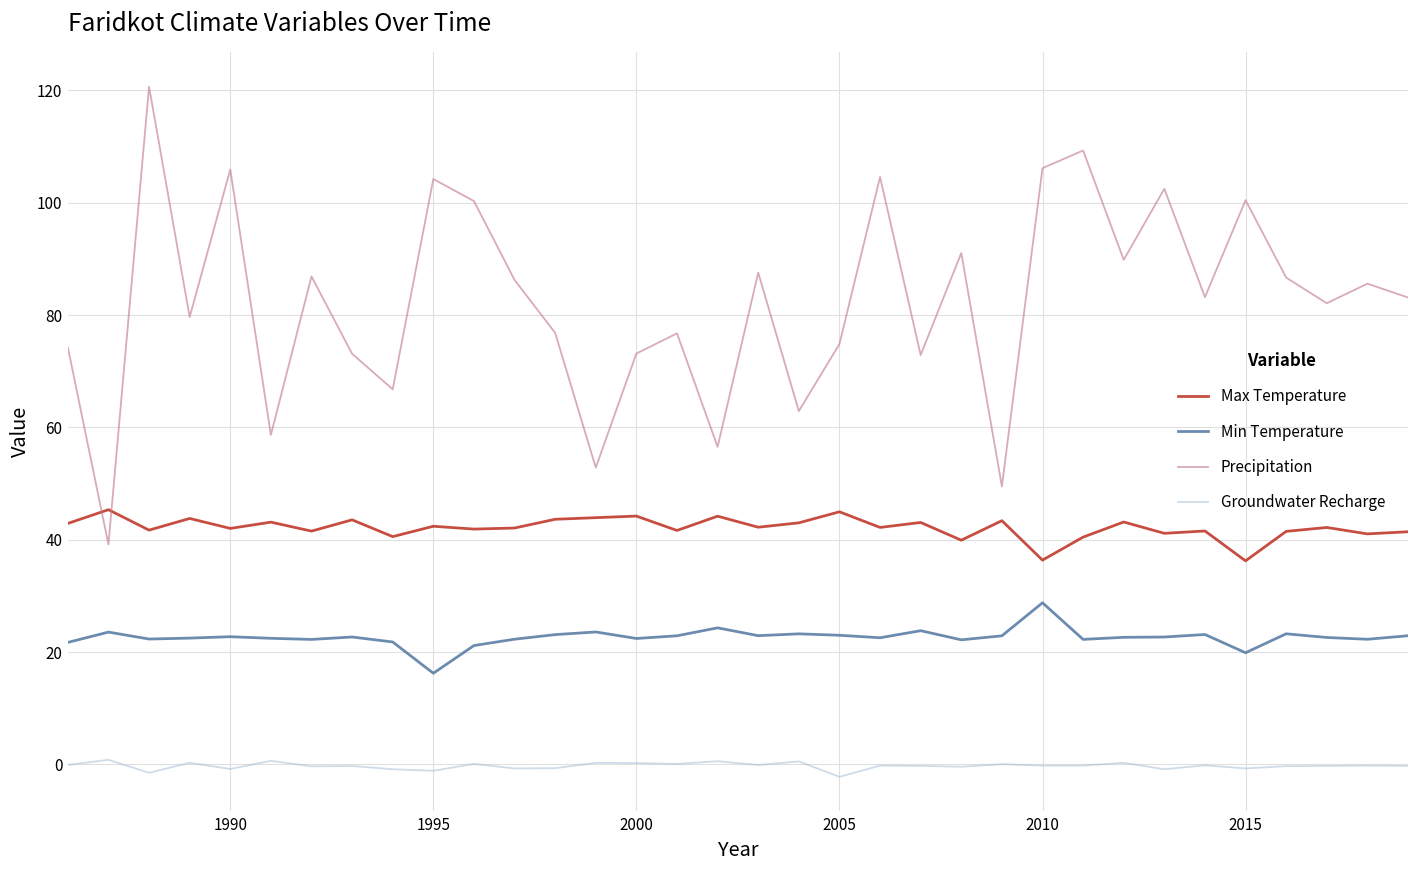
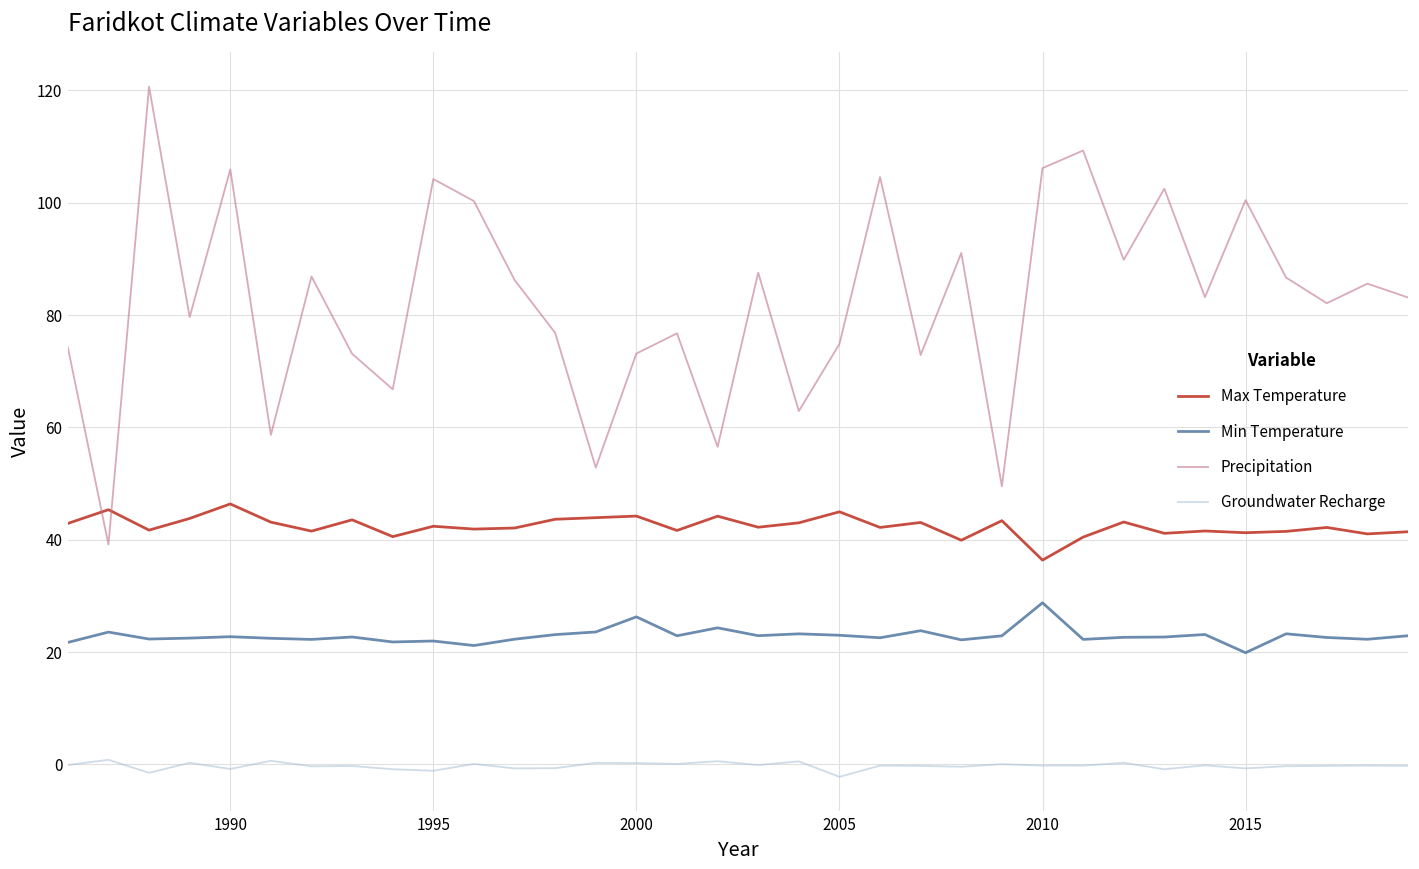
  {
    "Max Temperature": {
-     "1990": 42,
+     "1990": 46,
      "1995": 42,
      "2000": 44,
      "2005": 45,
      "2010": 36,
-     "2015": 36
+     "2015": 41
    },
    "Min Temperature": {
      "1990": 23,
-     "1995": 16,
-     "2000": 22,
+     "1995": 22,
+     "2000": 26,
      "2005": 23,
      "2010": 29,
      "2015": 20
    },
    "Precipitation": {
      "1990": 106,
      "1995": 104,
      "2000": 73,
      "2005": 75,
      "2010": 106,
      "2015": 100
    },
    "Groundwater Recharge": {
      "1990": -1,
      "1995": -1,
      "2000": 0,
      "2005": -2,
      "2010": 0,
      "2015": -1
    }
  }
